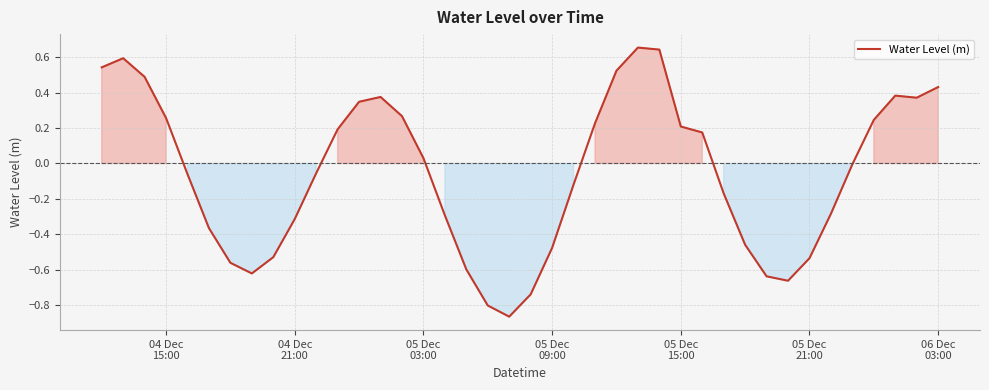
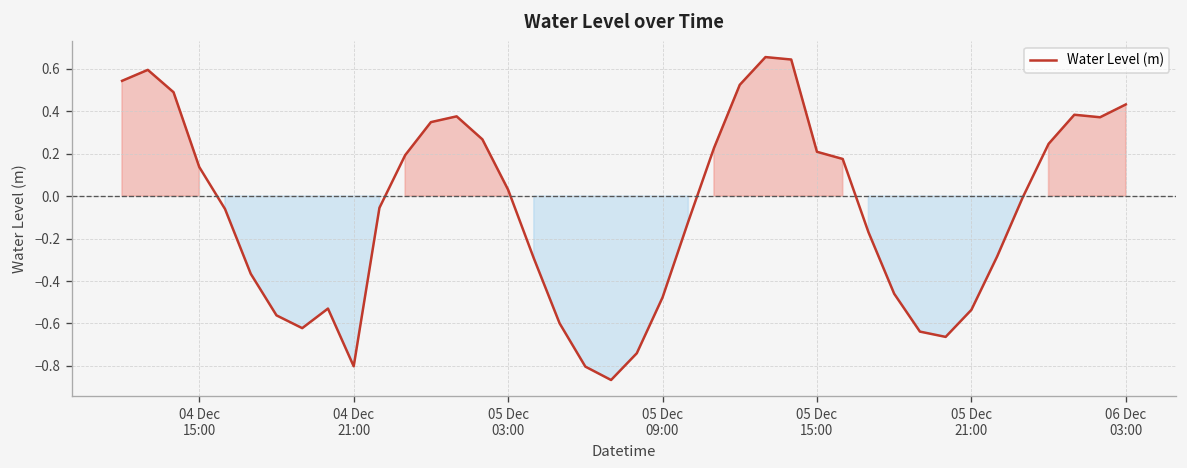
  {
-   "04 Dec 15:00": 0.26,
-   "04 Dec 21:00": -0.31,
+   "04 Dec 15:00": 0.14,
+   "04 Dec 21:00": -0.80,
    "05 Dec 03:00": 0.03,
    "05 Dec 09:00": -0.48,
    "05 Dec 15:00": 0.21,
    "05 Dec 21:00": -0.54,
    "06 Dec 03:00": 0.43
  }
